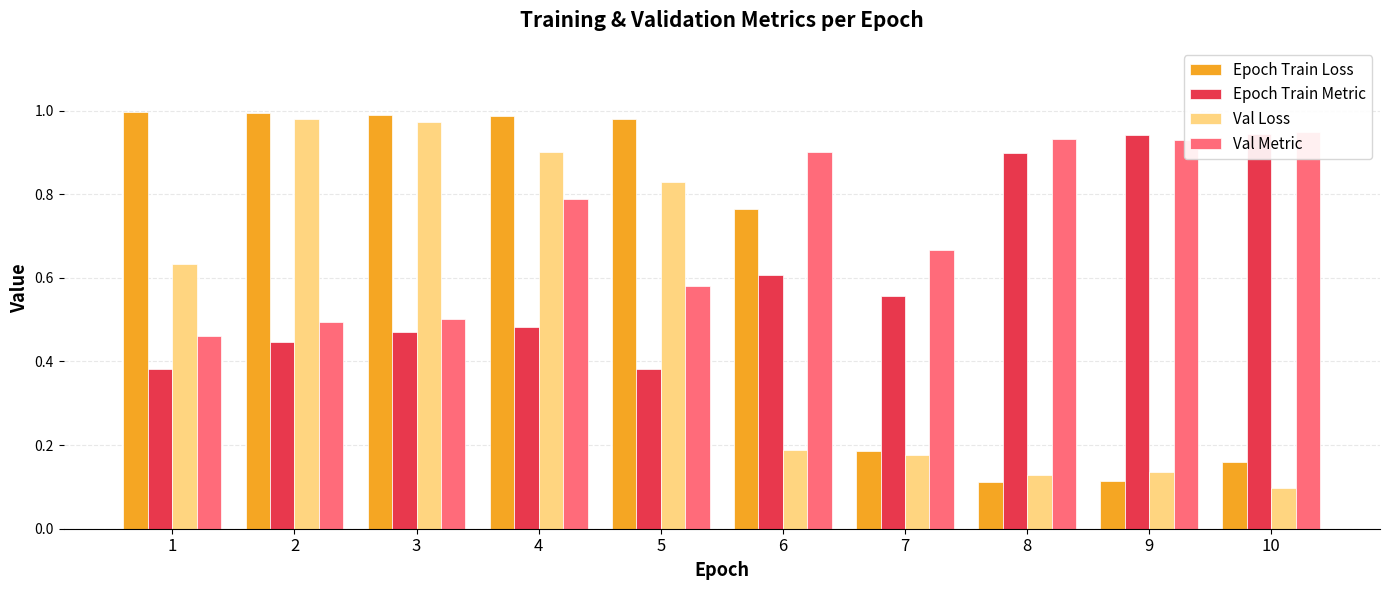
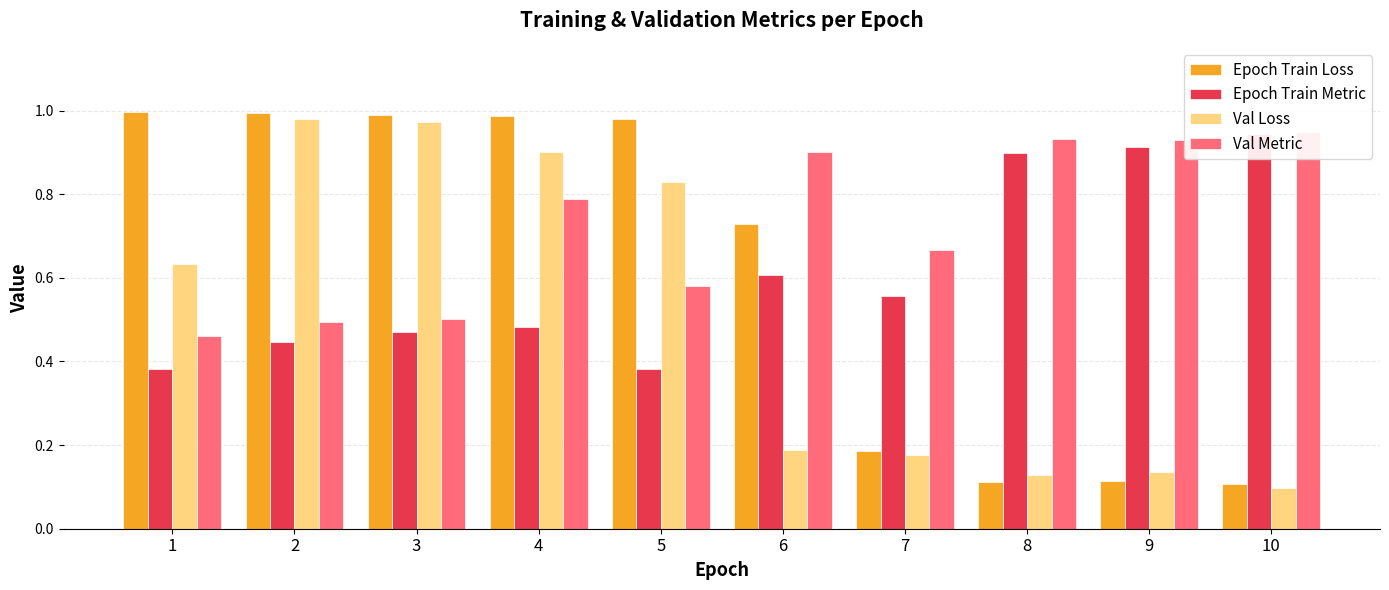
  {
    "Epoch Train Loss": {
      "1": 1.00,
      "2": 0.99,
      "3": 0.99,
      "4": 0.99,
      "5": 0.98,
-     "6": 0.77,
+     "6": 0.73,
      "7": 0.19,
      "8": 0.11,
      "9": 0.11,
-     "10": 0.16
+     "10": 0.11
    },
    "Epoch Train Metric": {
      "1": 0.38,
      "2": 0.45,
      "3": 0.47,
      "4": 0.48,
      "5": 0.38,
      "6": 0.61,
      "7": 0.56,
      "8": 0.90,
-     "9": 0.94
+     "9": 0.91
    },
    "Val Loss": {
      "1": 0.63,
      "2": 0.98,
      "3": 0.97,
      "4": 0.90,
      "5": 0.83,
      "6": 0.19,
      "7": 0.18,
      "8": 0.13,
      "9": 0.13,
      "10": 0.10
    },
    "Val Metric": {
      "1": 0.46,
      "2": 0.50,
      "3": 0.50,
      "4": 0.79,
      "5": 0.58,
      "6": 0.90,
      "7": 0.67,
      "8": 0.93
    }
  }
